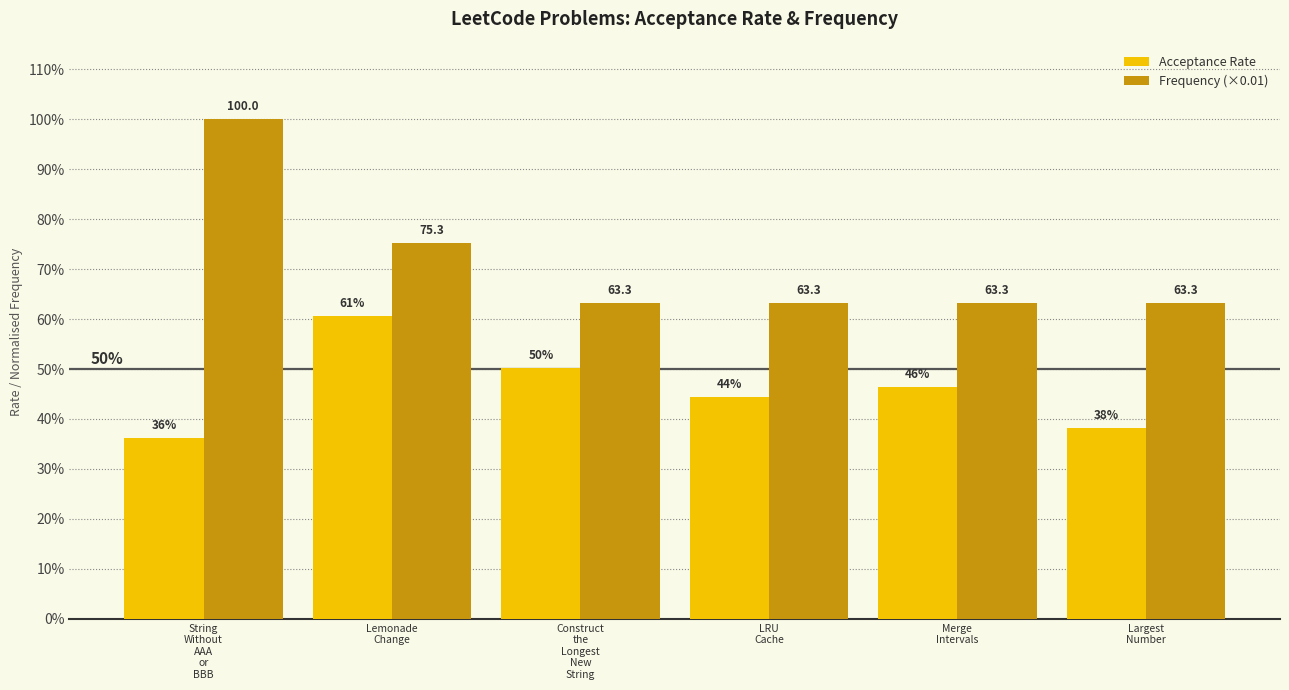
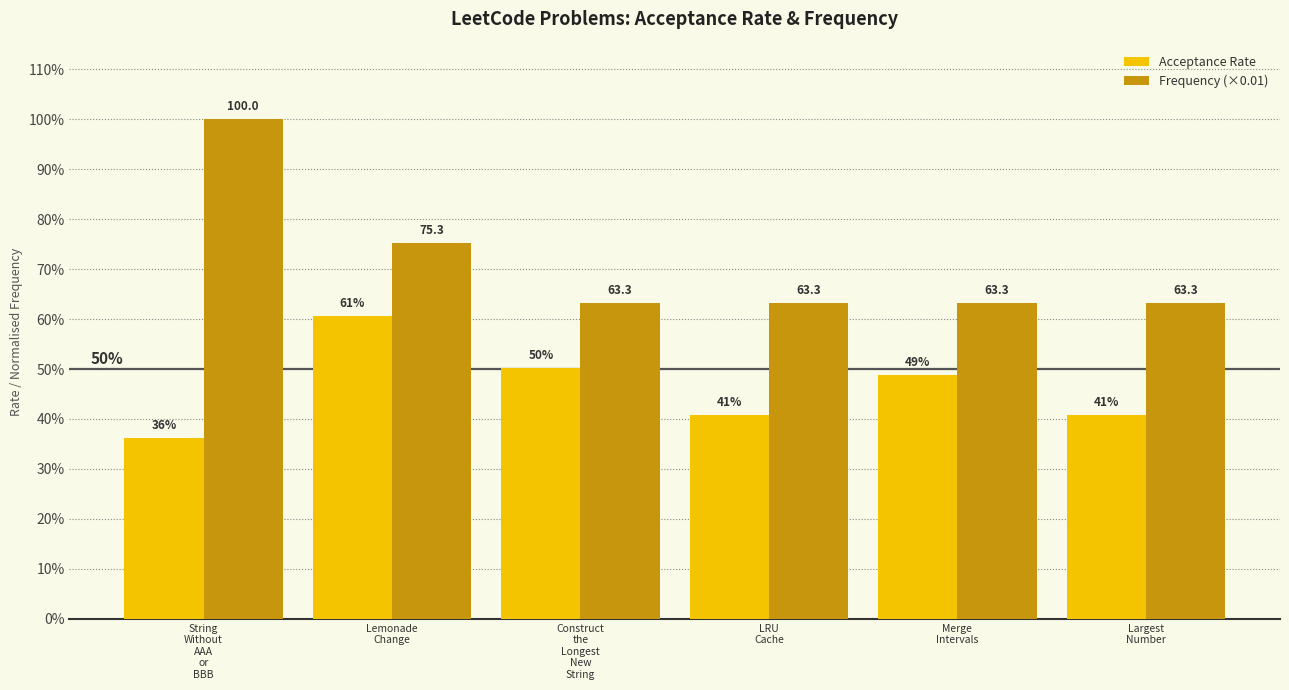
  {
    "Acceptance Rate": {
      "String Without AAA or BBB": "36%",
      "Lemonade Change": "61%",
      "Construct the Longest New String": "50%",
-     "LRU Cache": "44%",
-     "Merge Intervals": "46%",
-     "Largest Number": "38%"
+     "LRU Cache": "41%",
+     "Merge Intervals": "49%",
+     "Largest Number": "41%"
    }
  }
